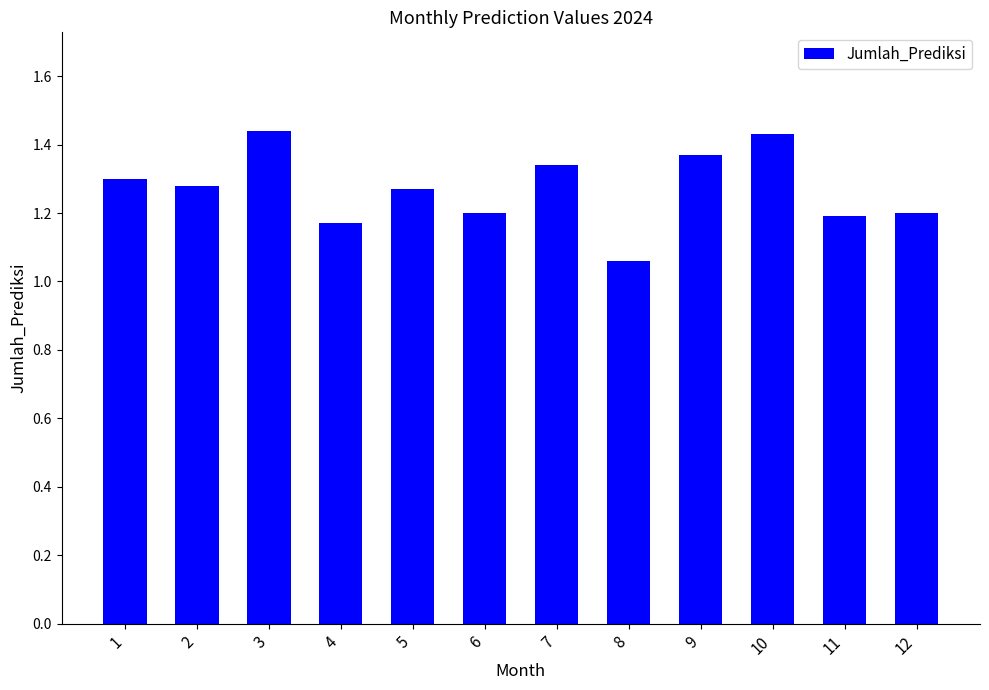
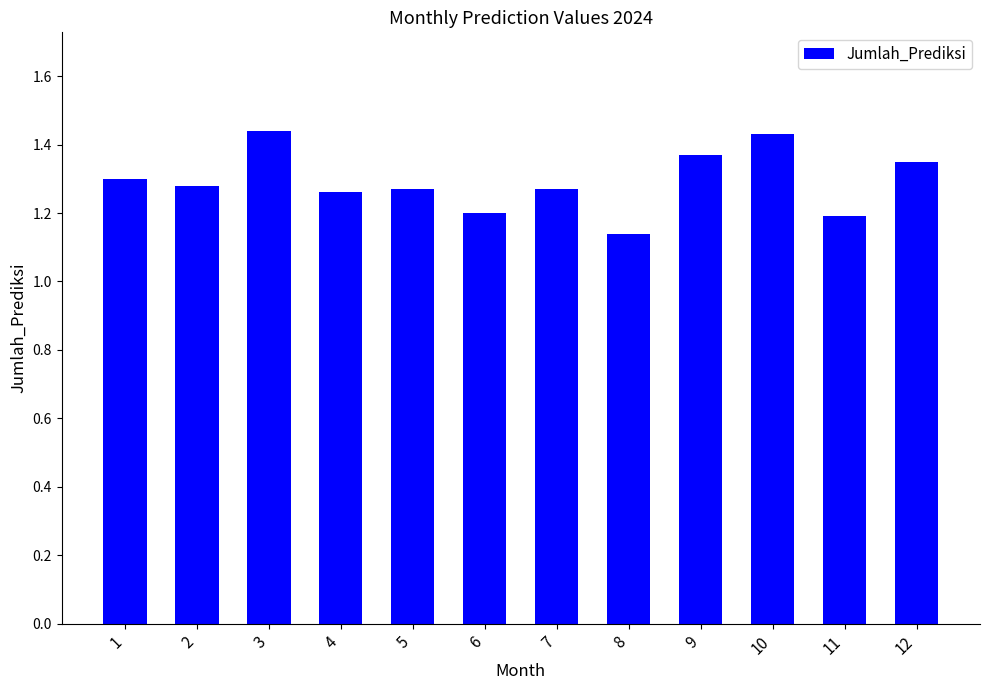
  {
    "1": 1.30,
    "2": 1.28,
    "3": 1.44,
-   "4": 1.17,
+   "4": 1.26,
    "5": 1.27,
    "6": 1.20,
-   "7": 1.34,
-   "8": 1.06,
+   "7": 1.27,
+   "8": 1.14,
    "9": 1.37,
    "10": 1.43,
    "11": 1.19,
-   "12": 1.20
+   "12": 1.35
  }
